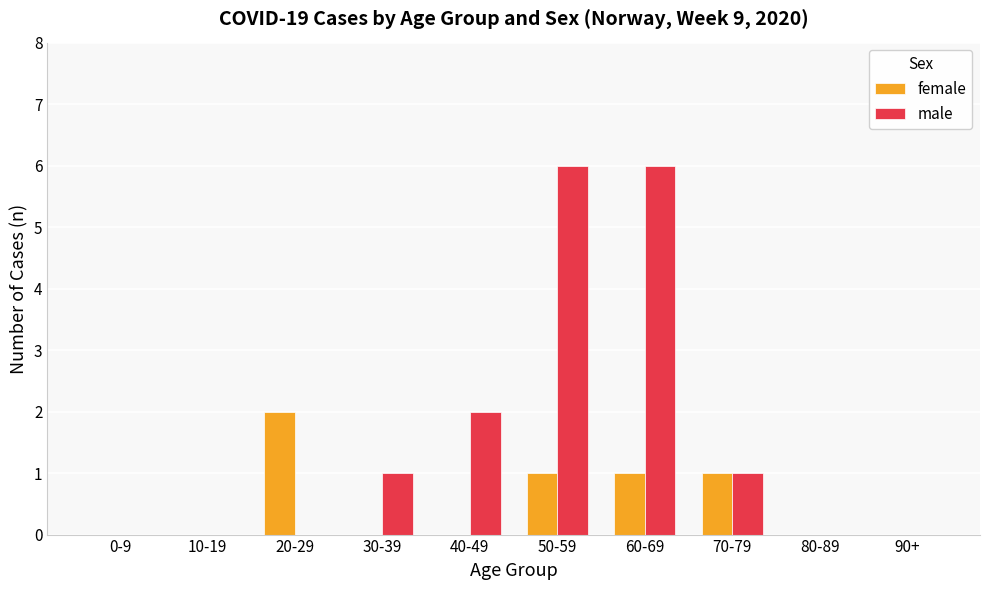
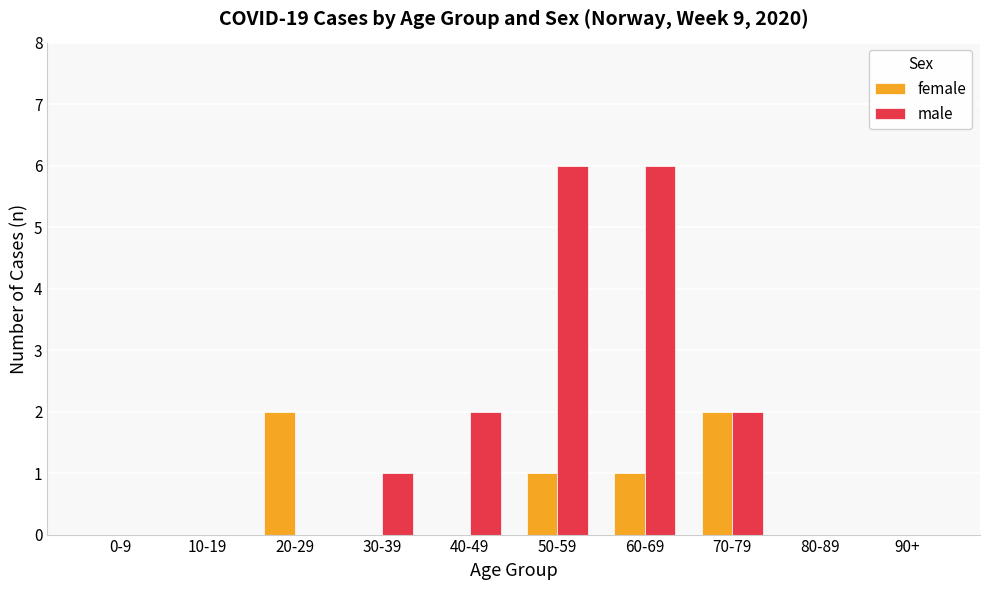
  {
    "female": {
      "0-9": 0,
      "10-19": 0,
      "20-29": 2,
      "30-39": 0,
      "40-49": 0,
      "50-59": 1,
      "60-69": 1,
-     "70-79": 1,
+     "70-79": 2,
      "80-89": 0,
      "90+": 0
    },
    "male": {
      "0-9": 0,
      "10-19": 0,
      "20-29": 0,
      "30-39": 1,
      "40-49": 2,
      "50-59": 6,
      "60-69": 6,
-     "70-79": 1,
+     "70-79": 2,
      "80-89": 0,
      "90+": 0
    }
  }
